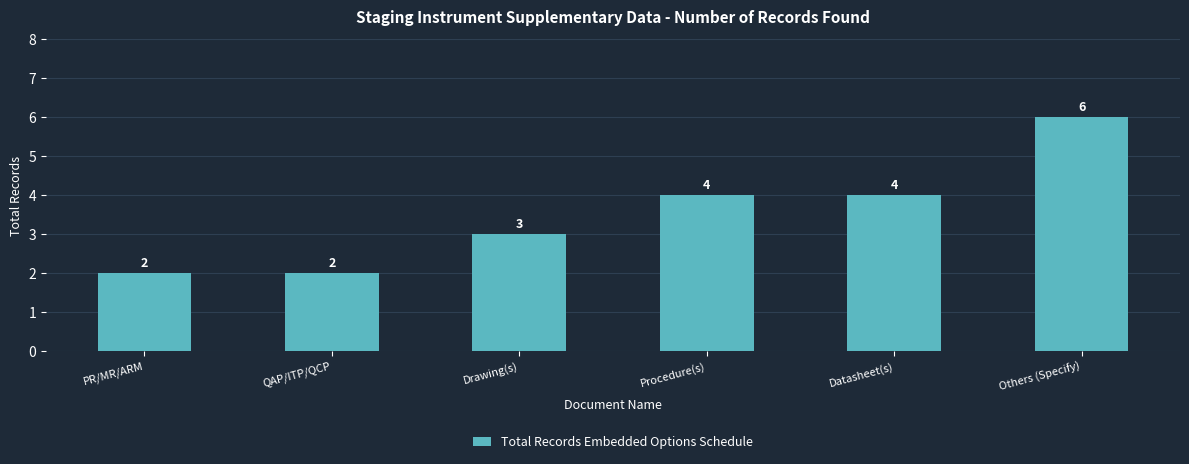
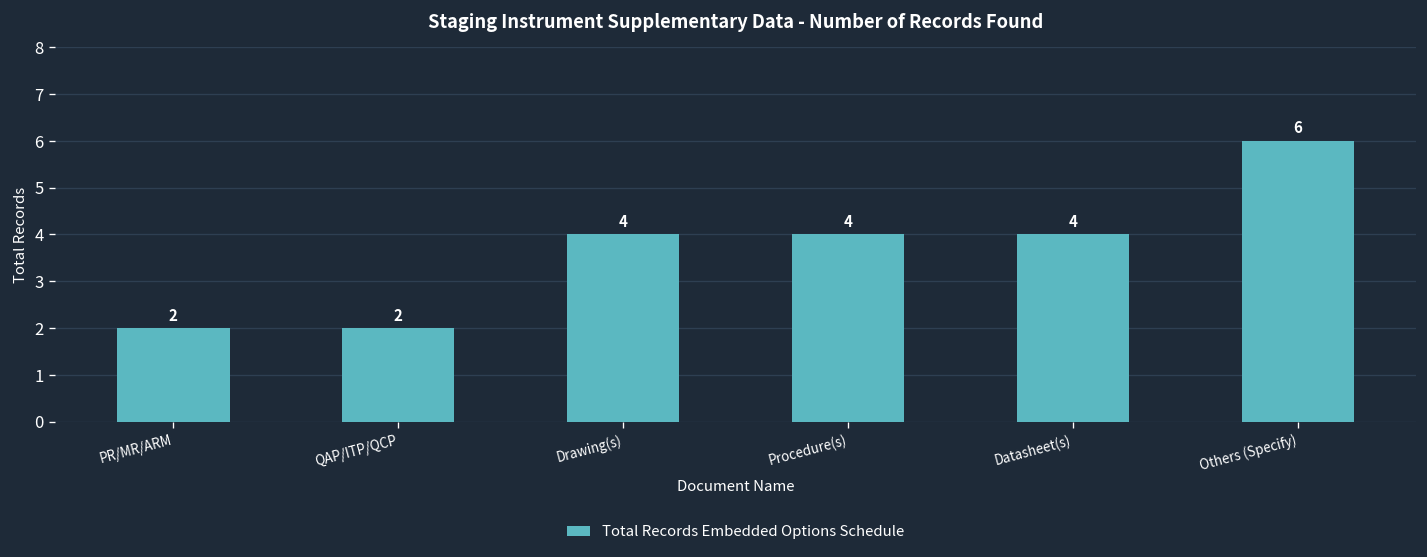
  {
    "PR/MR/ARM": 2,
    "QAP/ITP/QCP": 2,
-   "Drawing(s)": 3,
+   "Drawing(s)": 4,
    "Procedure(s)": 4,
    "Datasheet(s)": 4,
    "Others (Specify)": 6
  }
